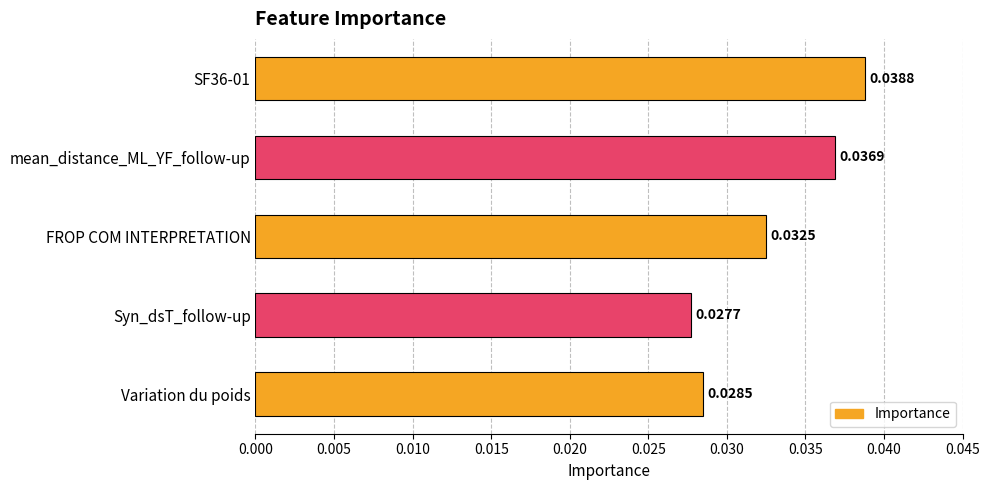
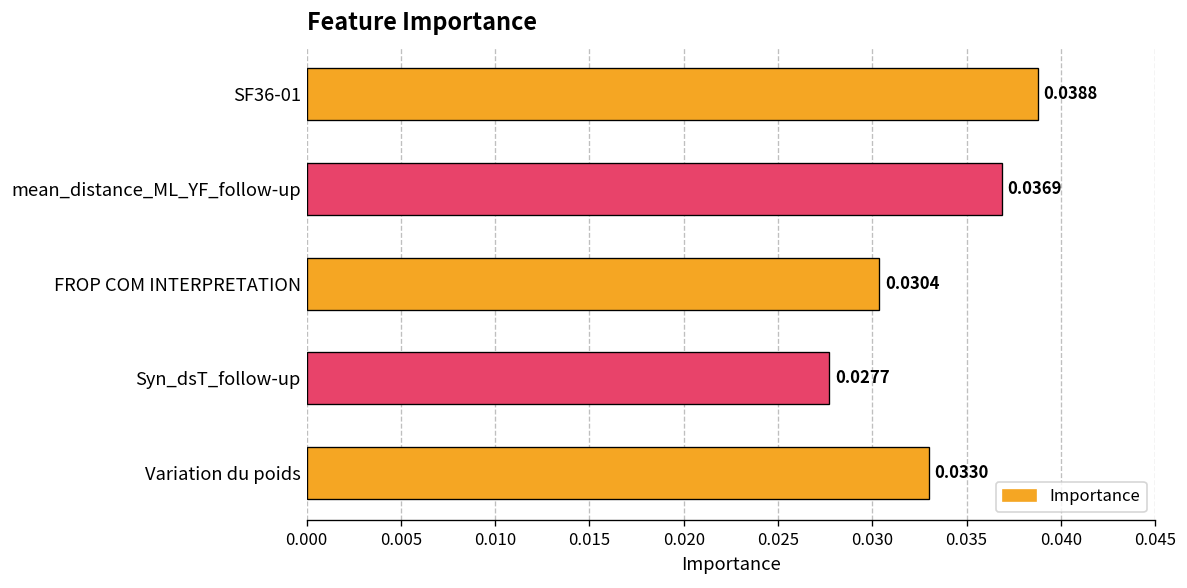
  {
    "SF36-01": 0.0388,
    "mean_distance_ML_YF_follow-up": 0.0369,
-   "FROP COM INTERPRETATION": 0.0325,
+   "FROP COM INTERPRETATION": 0.0304,
    "Syn_dsT_follow-up": 0.0277,
-   "Variation du poids": 0.0285
+   "Variation du poids": 0.0330
  }
